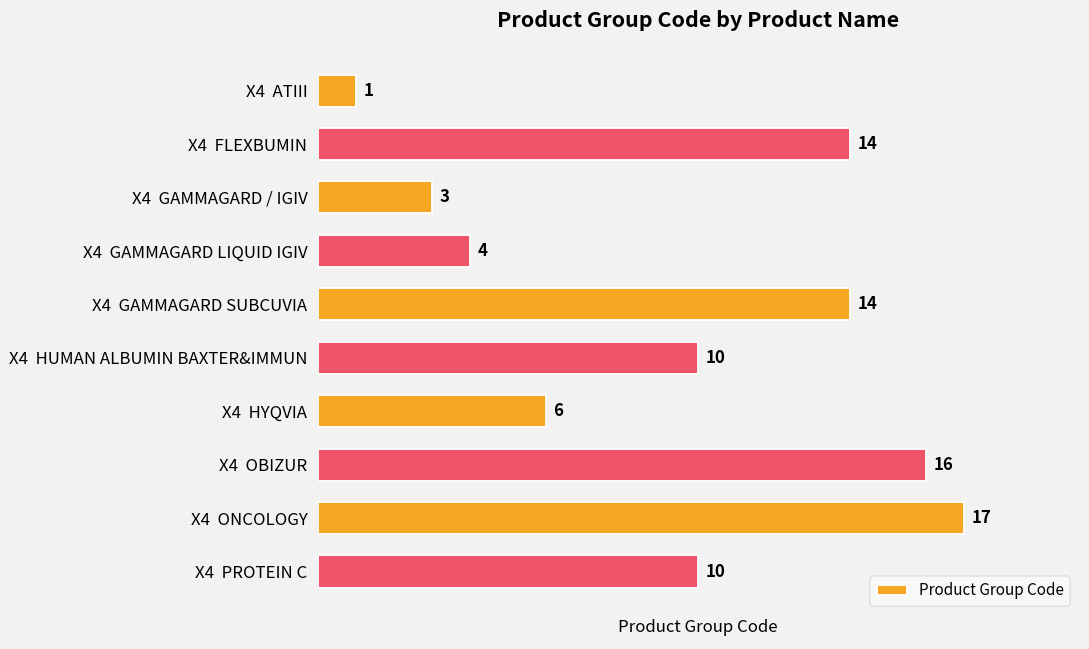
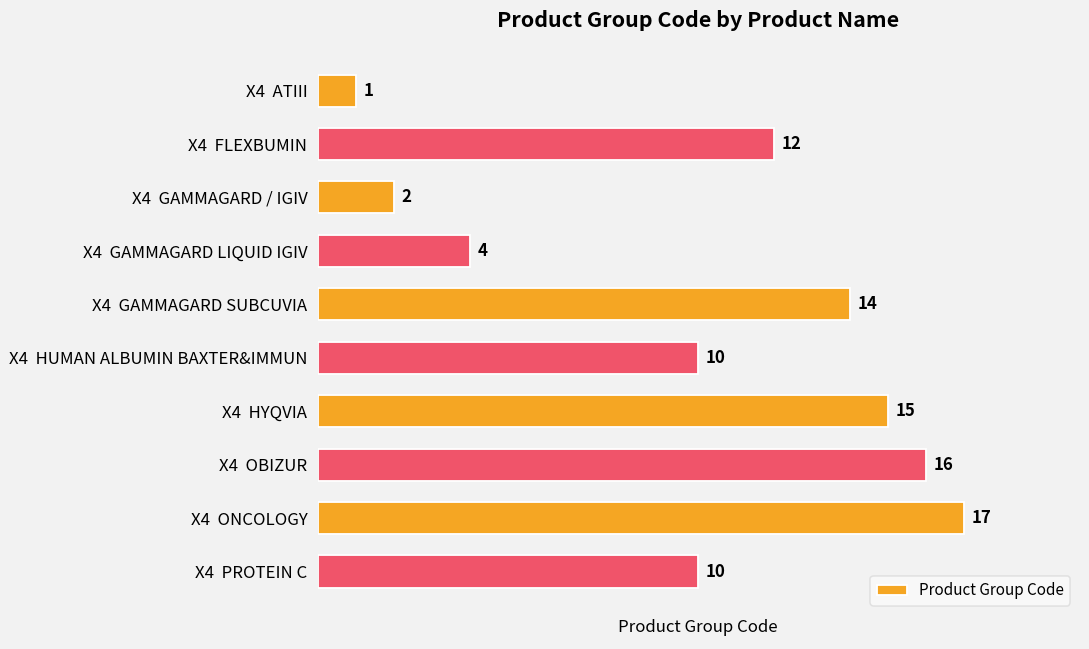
  {
    "X4 ATIII": 1,
-   "X4 FLEXBUMIN": 14,
-   "X4 GAMMAGARD / IGIV": 3,
+   "X4 FLEXBUMIN": 12,
+   "X4 GAMMAGARD / IGIV": 2,
    "X4 GAMMAGARD LIQUID IGIV": 4,
    "X4 GAMMAGARD SUBCUVIA": 14,
    "X4 HUMAN ALBUMIN BAXTER&IMMUN": 10,
-   "X4 HYQVIA": 6,
+   "X4 HYQVIA": 15,
    "X4 OBIZUR": 16,
    "X4 ONCOLOGY": 17,
    "X4 PROTEIN C": 10
  }
